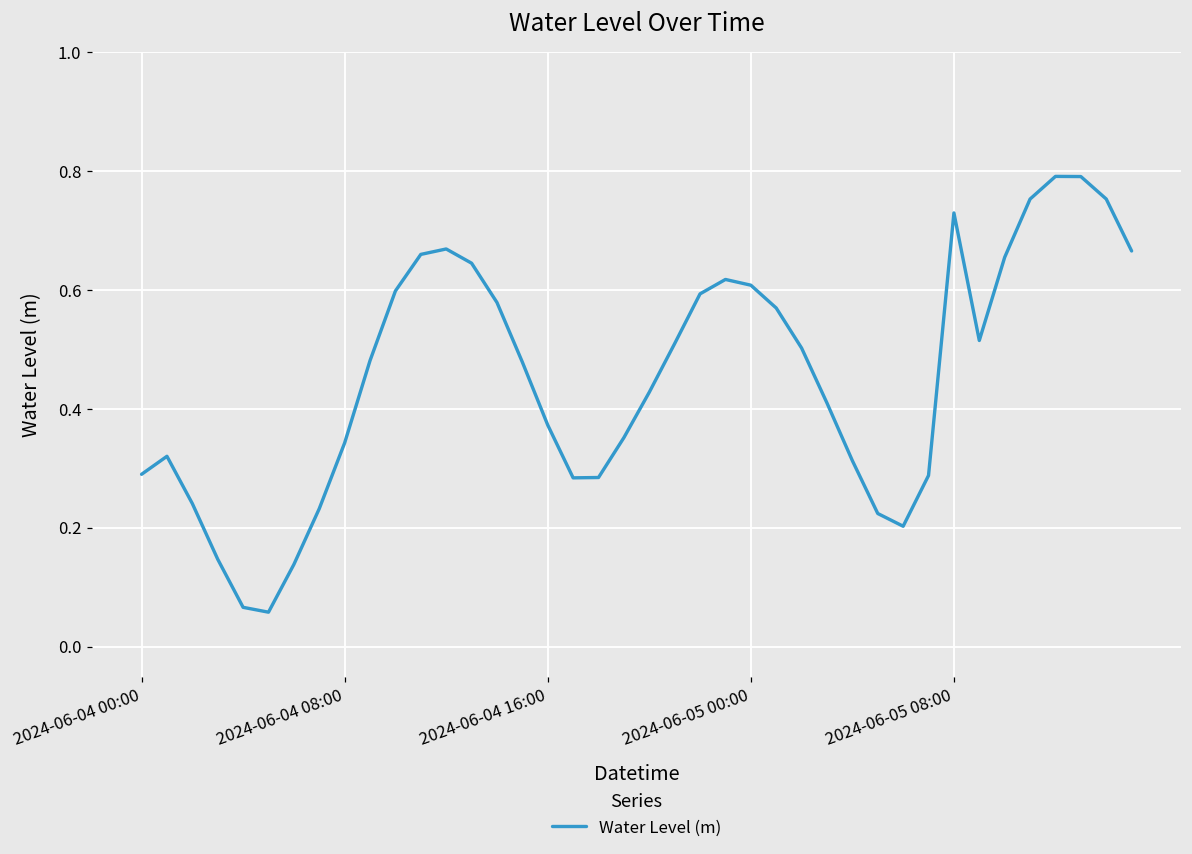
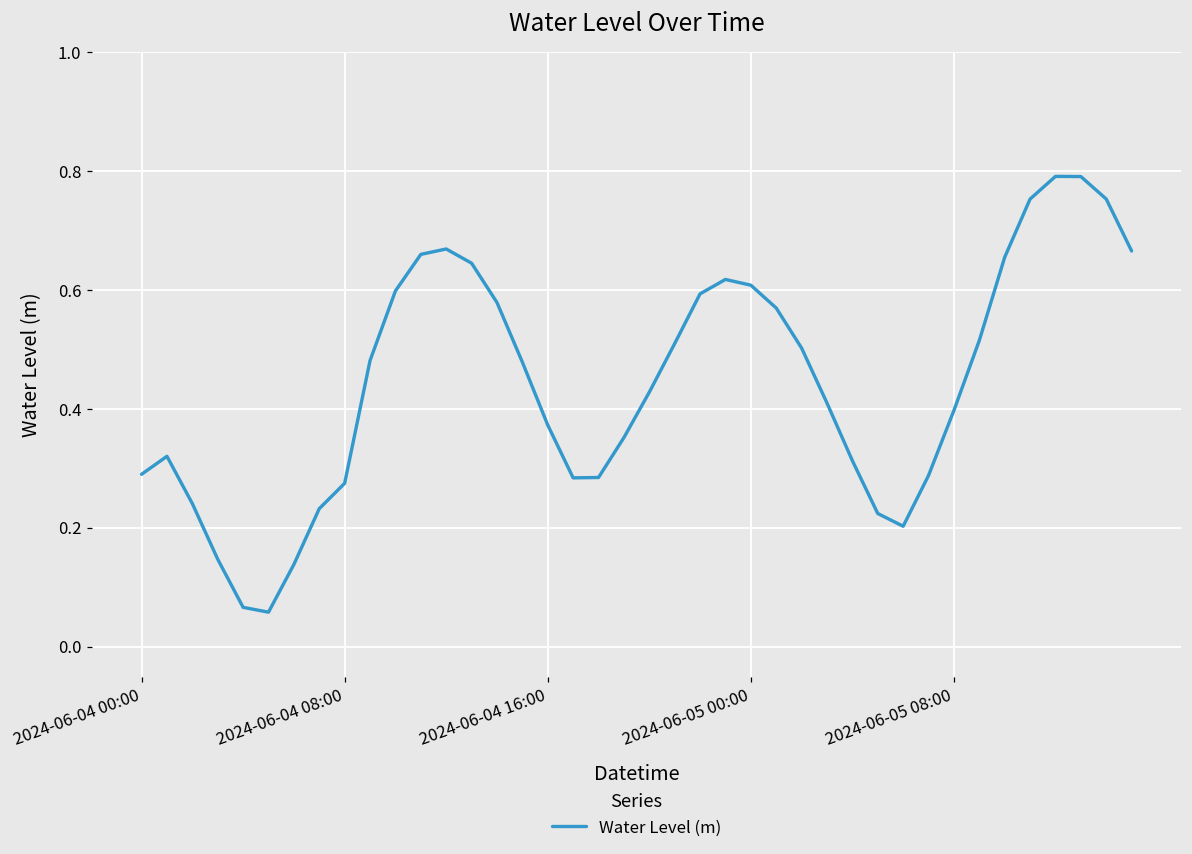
  {
    "2024-06-04 00:00": 0.29,
-   "2024-06-04 08:00": 0.34,
+   "2024-06-04 08:00": 0.27,
    "2024-06-04 16:00": 0.37,
    "2024-06-05 00:00": 0.61,
-   "2024-06-05 08:00": 0.73
+   "2024-06-05 08:00": 0.40
  }
